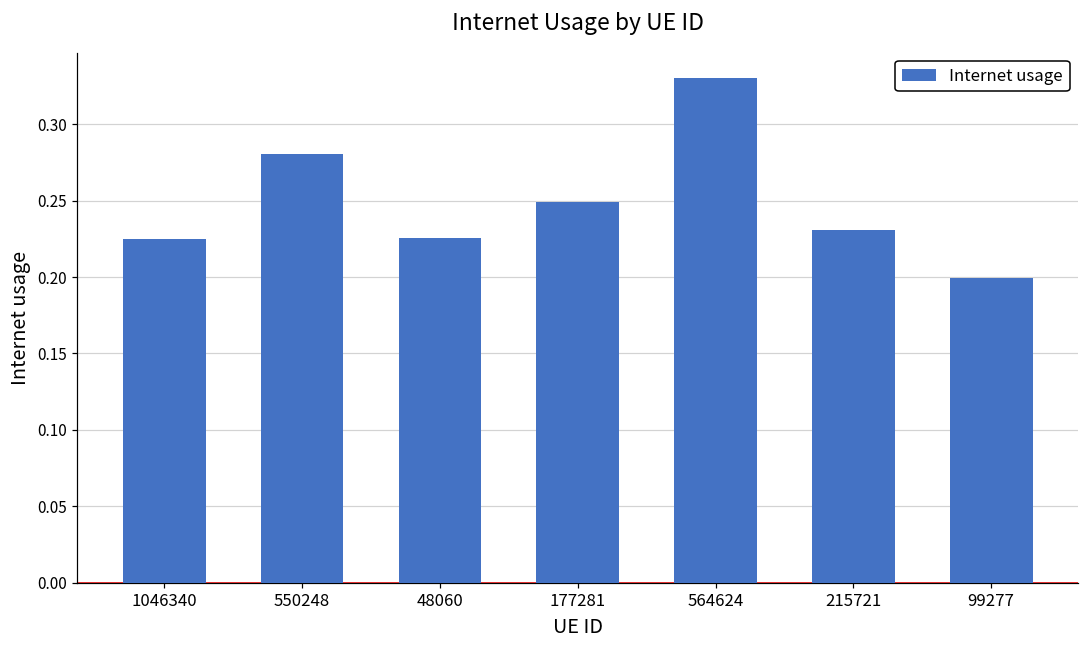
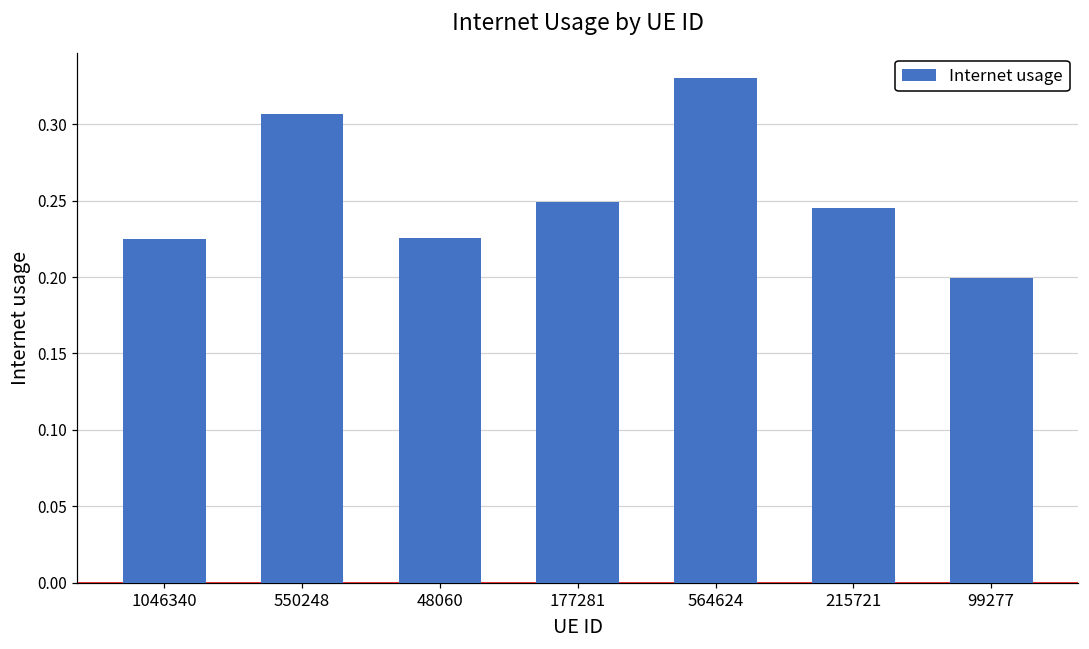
  {
    "1046340": 0.225,
-   "550248": 0.280,
+   "550248": 0.306,
    "48060": 0.226,
    "177281": 0.249,
    "564624": 0.330,
-   "215721": 0.231,
+   "215721": 0.245,
    "99277": 0.199
  }
